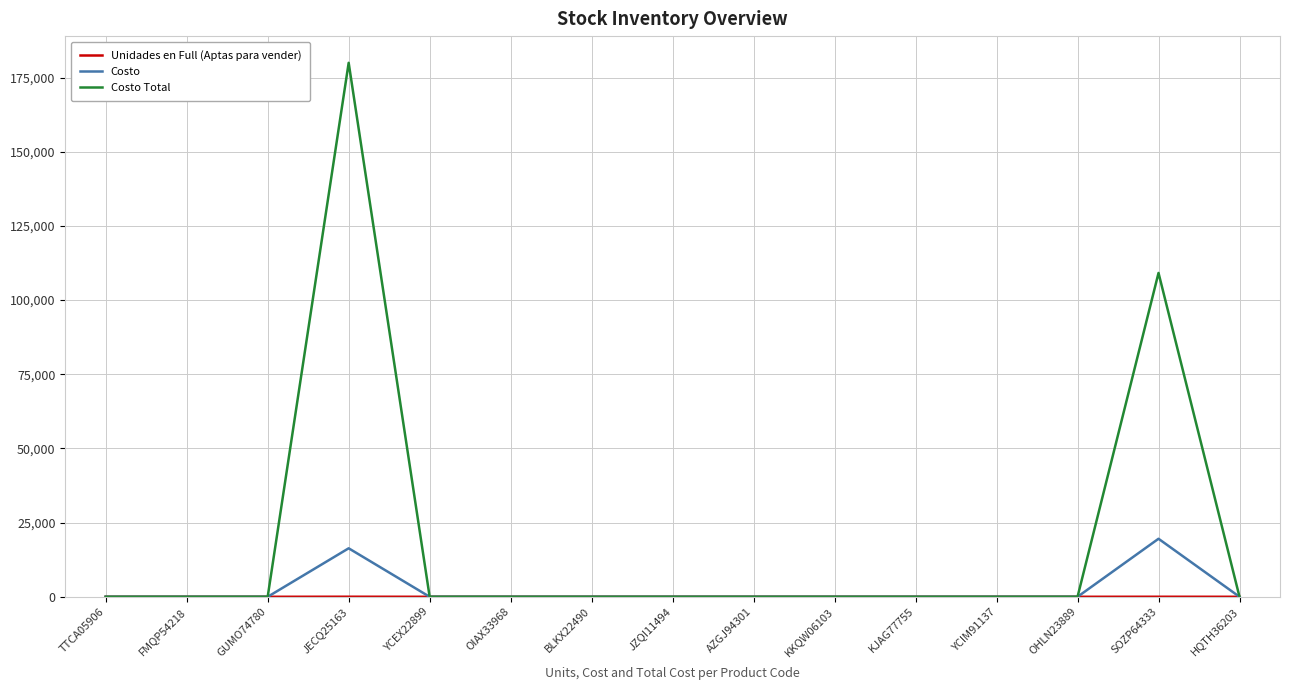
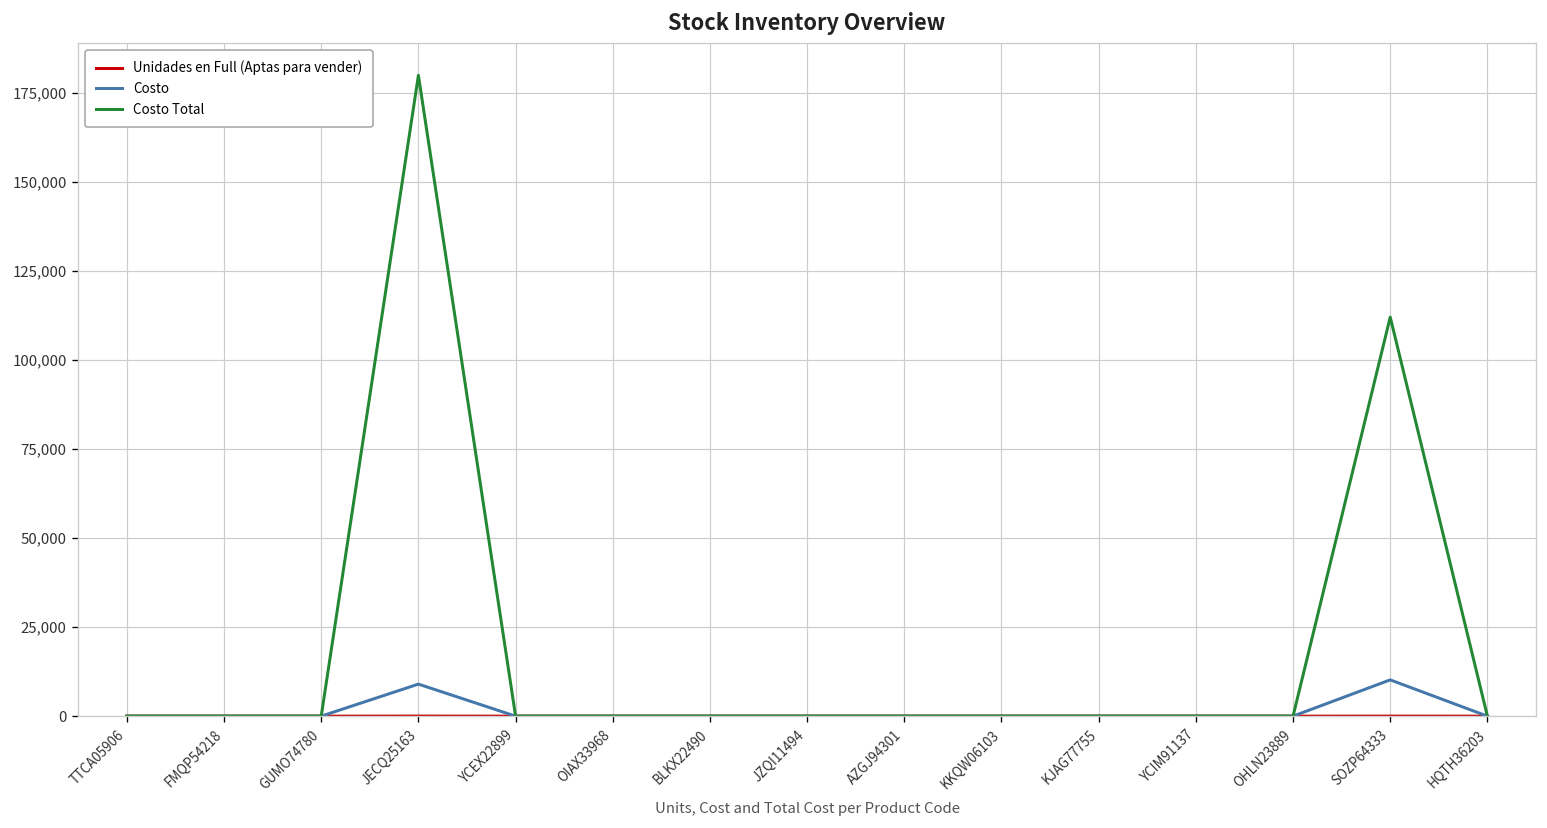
  {
    "Unidades en Full (Aptas para vender)": {
      "JECQ25163": "0",
      "SOZP64333": "0"
    },
    "Costo": {
-     "JECQ25163": "16,000",
-     "SOZP64333": "20,000"
+     "JECQ25163": "9,000",
+     "SOZP64333": "10,000"
    },
    "Costo Total": {
      "JECQ25163": "180,000",
-     "SOZP64333": "109,000"
+     "SOZP64333": "112,000"
    }
  }
